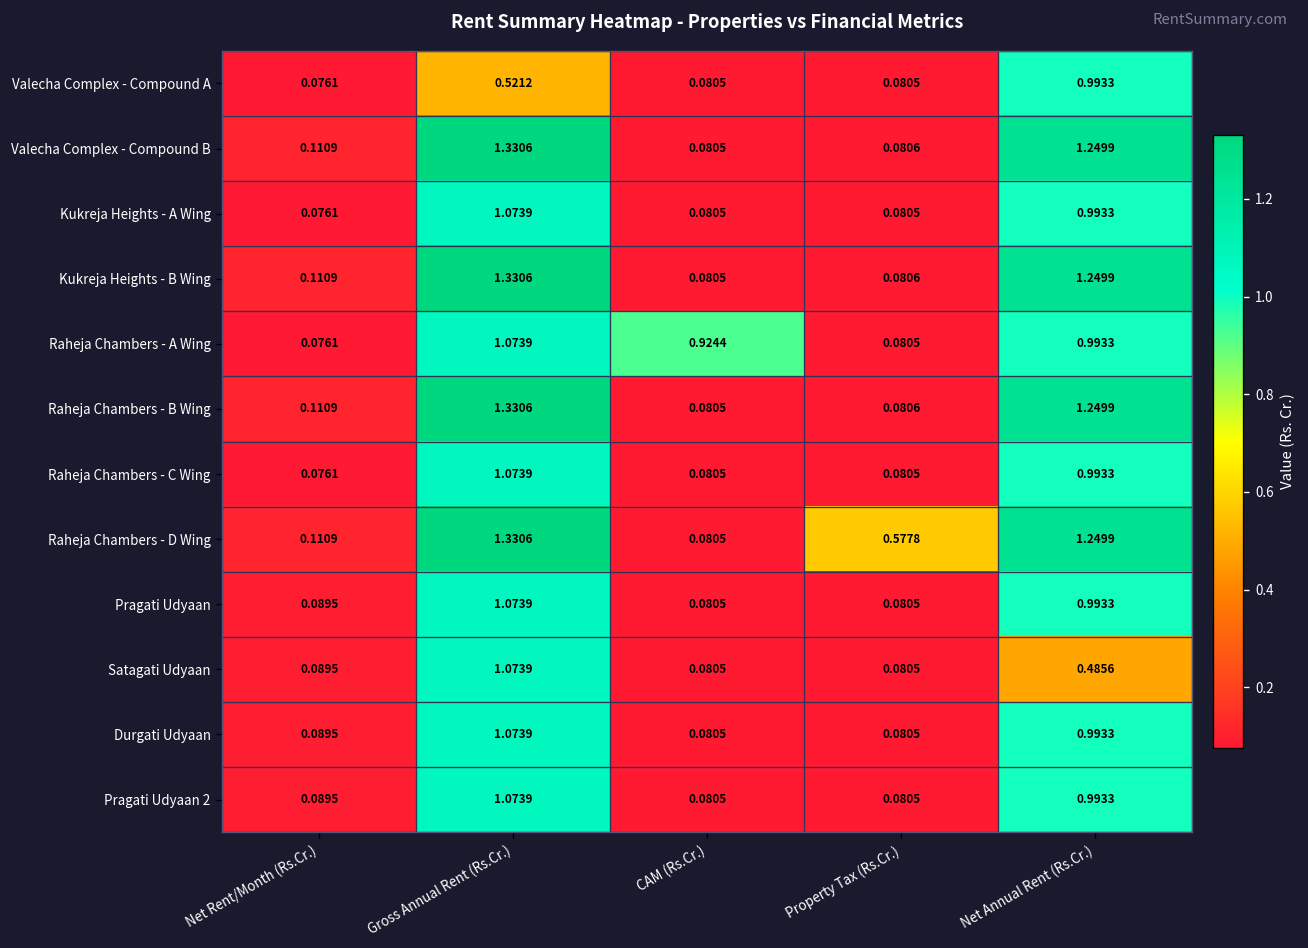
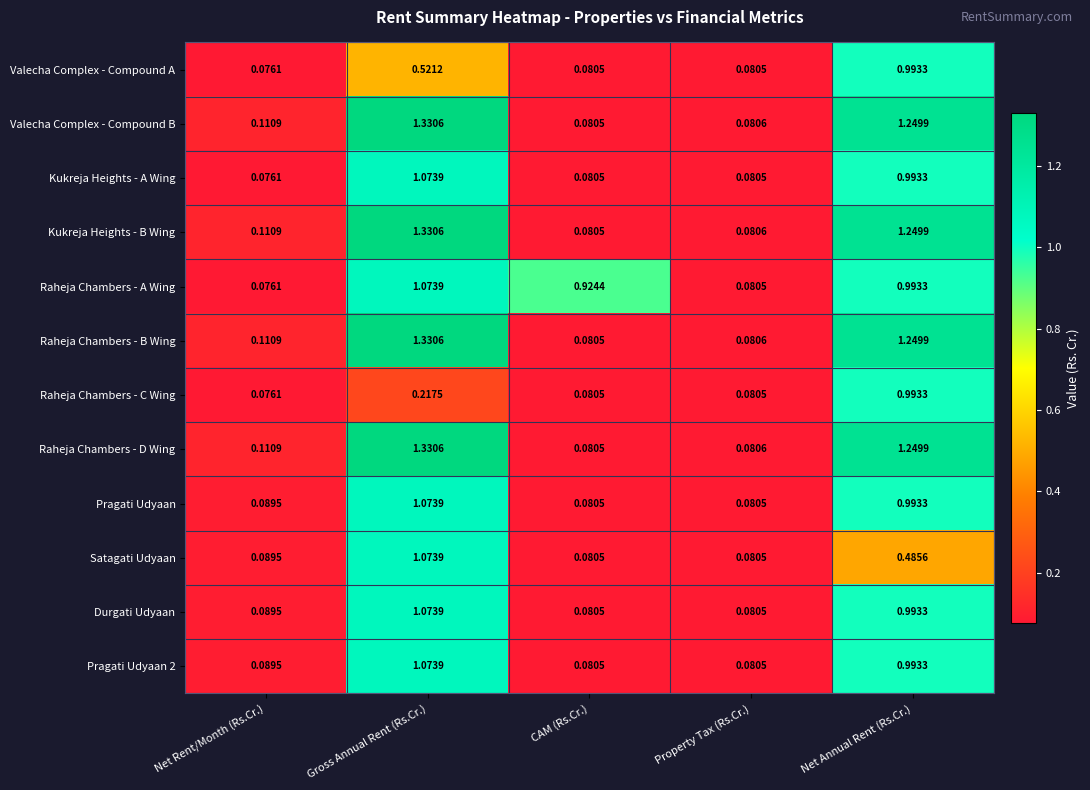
  {
    "Valecha Complex - Compound A": {
      "Net Rent/Month (Rs.Cr.)": 0.0761,
      "Gross Annual Rent (Rs.Cr.)": 0.5212,
      "CAM (Rs.Cr.)": 0.0805,
      "Property Tax (Rs.Cr.)": 0.0805,
      "Net Annual Rent (Rs.Cr.)": 0.9933
    },
    "Valecha Complex - Compound B": {
      "Net Rent/Month (Rs.Cr.)": 0.1109,
      "Gross Annual Rent (Rs.Cr.)": 1.3306,
      "CAM (Rs.Cr.)": 0.0805,
      "Property Tax (Rs.Cr.)": 0.0806,
      "Net Annual Rent (Rs.Cr.)": 1.2499
    },
    "Kukreja Heights - A Wing": {
      "Net Rent/Month (Rs.Cr.)": 0.0761,
      "Gross Annual Rent (Rs.Cr.)": 1.0739,
      "CAM (Rs.Cr.)": 0.0805,
      "Property Tax (Rs.Cr.)": 0.0805,
      "Net Annual Rent (Rs.Cr.)": 0.9933
    },
    "Kukreja Heights - B Wing": {
      "Net Rent/Month (Rs.Cr.)": 0.1109,
      "Gross Annual Rent (Rs.Cr.)": 1.3306,
      "CAM (Rs.Cr.)": 0.0805,
      "Property Tax (Rs.Cr.)": 0.0806,
      "Net Annual Rent (Rs.Cr.)": 1.2499
    },
    "Raheja Chambers - A Wing": {
      "Net Rent/Month (Rs.Cr.)": 0.0761,
      "Gross Annual Rent (Rs.Cr.)": 1.0739,
      "CAM (Rs.Cr.)": 0.9244,
      "Property Tax (Rs.Cr.)": 0.0805,
      "Net Annual Rent (Rs.Cr.)": 0.9933
    },
    "Raheja Chambers - B Wing": {
      "Net Rent/Month (Rs.Cr.)": 0.1109,
      "Gross Annual Rent (Rs.Cr.)": 1.3306,
      "CAM (Rs.Cr.)": 0.0805,
      "Property Tax (Rs.Cr.)": 0.0806,
      "Net Annual Rent (Rs.Cr.)": 1.2499
    },
    "Raheja Chambers - C Wing": {
      "Net Rent/Month (Rs.Cr.)": 0.0761,
-     "Gross Annual Rent (Rs.Cr.)": 1.0739,
+     "Gross Annual Rent (Rs.Cr.)": 0.2175,
      "CAM (Rs.Cr.)": 0.0805,
      "Property Tax (Rs.Cr.)": 0.0805,
      "Net Annual Rent (Rs.Cr.)": 0.9933
    },
    "Raheja Chambers - D Wing": {
      "Net Rent/Month (Rs.Cr.)": 0.1109,
      "Gross Annual Rent (Rs.Cr.)": 1.3306,
      "CAM (Rs.Cr.)": 0.0805,
-     "Property Tax (Rs.Cr.)": 0.5778,
+     "Property Tax (Rs.Cr.)": 0.0806,
      "Net Annual Rent (Rs.Cr.)": 1.2499
    },
    "Pragati Udyaan": {
      "Net Rent/Month (Rs.Cr.)": 0.0895,
      "Gross Annual Rent (Rs.Cr.)": 1.0739,
      "CAM (Rs.Cr.)": 0.0805,
      "Property Tax (Rs.Cr.)": 0.0805,
      "Net Annual Rent (Rs.Cr.)": 0.9933
    },
    "Satagati Udyaan": {
      "Net Rent/Month (Rs.Cr.)": 0.0895,
      "Gross Annual Rent (Rs.Cr.)": 1.0739,
      "CAM (Rs.Cr.)": 0.0805,
      "Property Tax (Rs.Cr.)": 0.0805,
      "Net Annual Rent (Rs.Cr.)": 0.4856
    },
    "Durgati Udyaan": {
      "Net Rent/Month (Rs.Cr.)": 0.0895,
      "Gross Annual Rent (Rs.Cr.)": 1.0739,
      "CAM (Rs.Cr.)": 0.0805,
      "Property Tax (Rs.Cr.)": 0.0805,
      "Net Annual Rent (Rs.Cr.)": 0.9933
    },
    "Pragati Udyaan 2": {
      "Net Rent/Month (Rs.Cr.)": 0.0895,
      "Gross Annual Rent (Rs.Cr.)": 1.0739,
      "CAM (Rs.Cr.)": 0.0805,
      "Property Tax (Rs.Cr.)": 0.0805,
      "Net Annual Rent (Rs.Cr.)": 0.9933
    }
  }
